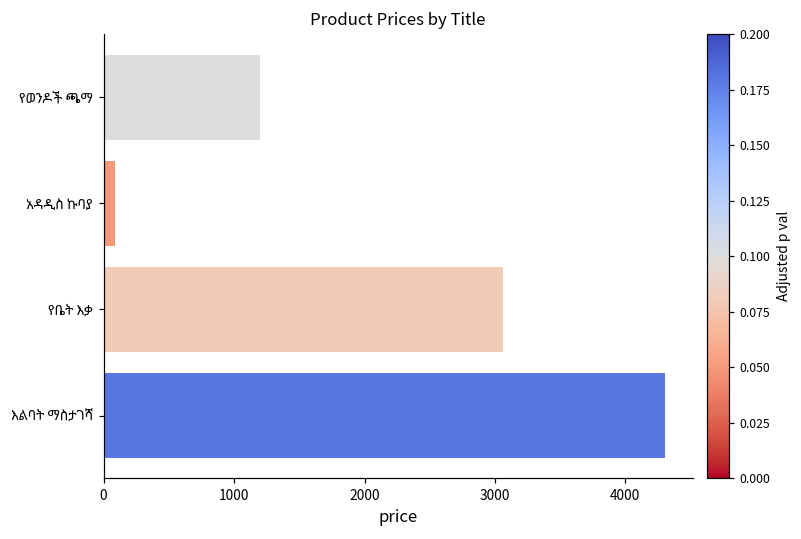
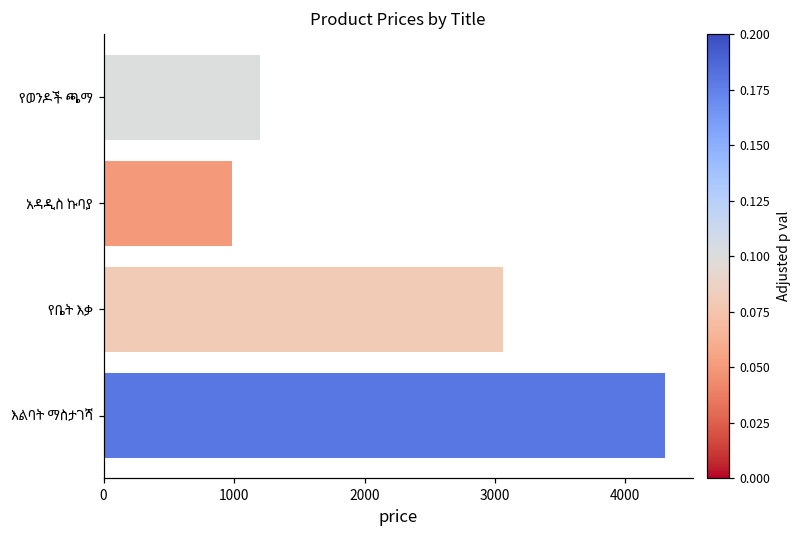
  {
    "የወንዶች ጫማ": 1200,
-   "አዳዲስ ኩባያ": 90,
+   "አዳዲስ ኩባያ": 990,
    "የቤት እቃ": 3060,
    "እልባት ማስታገሻ": 4300
  }
